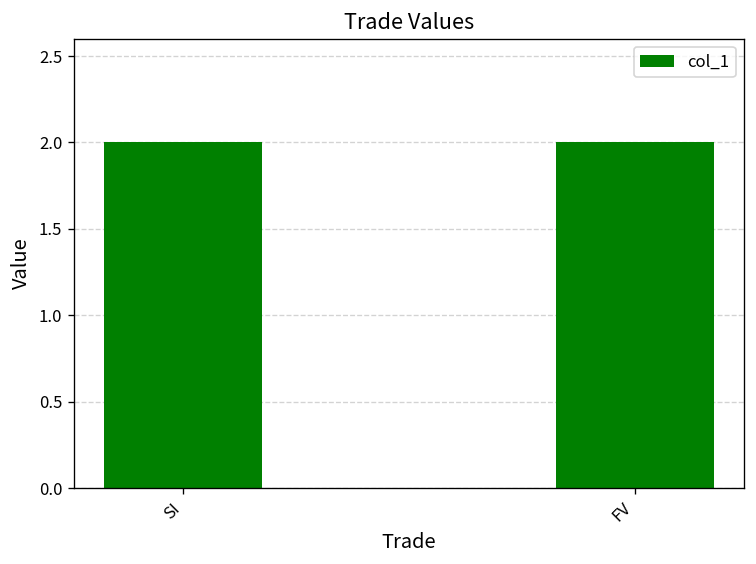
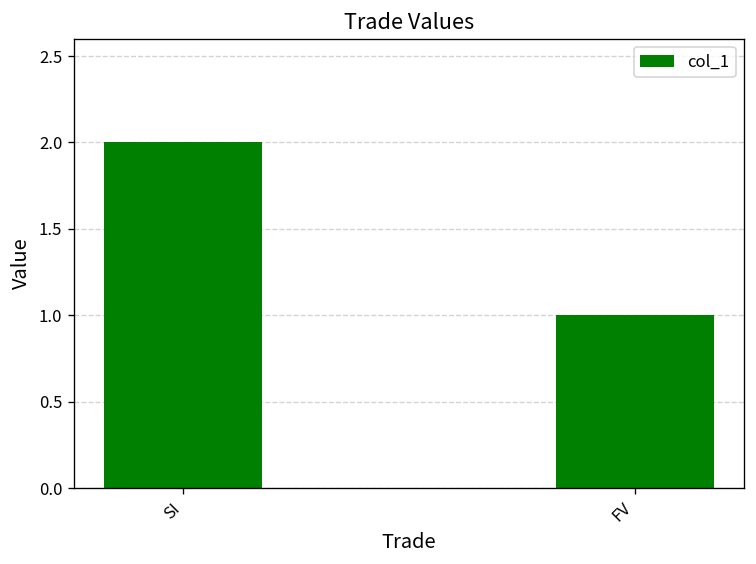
  {
    "SI": 2,
-   "FV": 2
+   "FV": 1
  }
